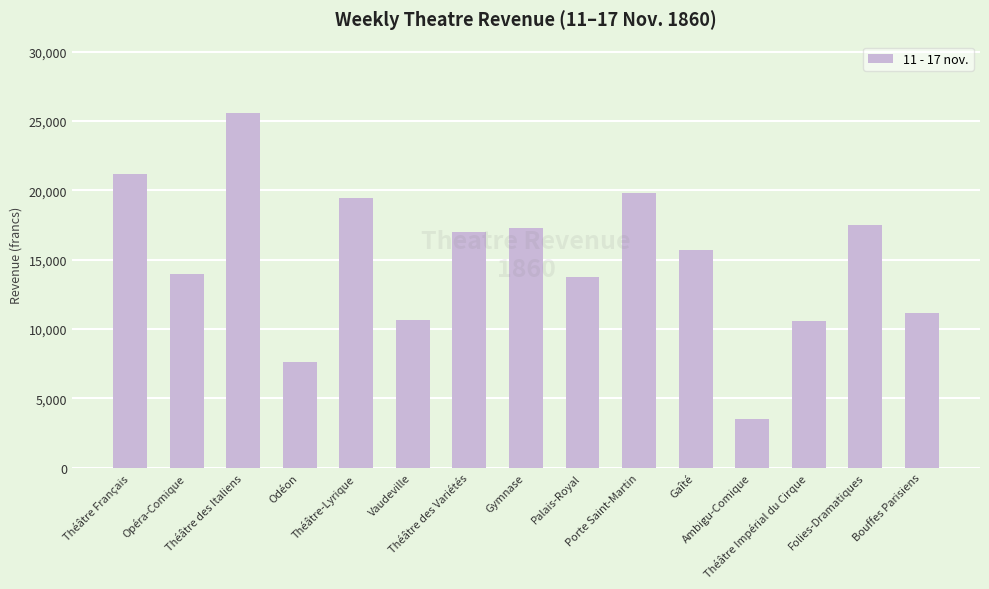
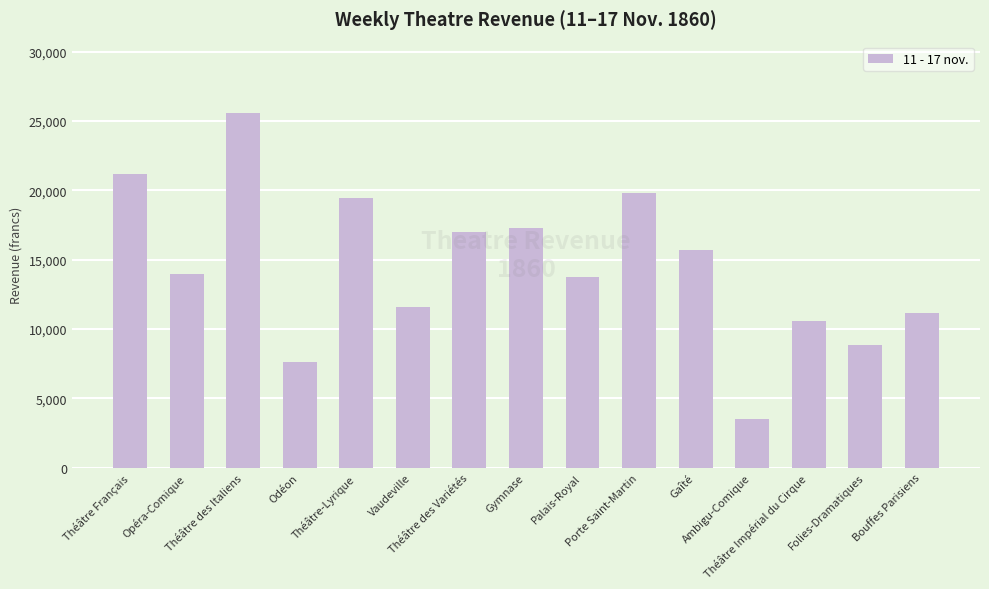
  {
    "Théâtre Français": "21,100",
    "Opéra-Comique": "14,000",
    "Théâtre des Italiens": "25,600",
    "Odéon": "7,600",
    "Théâtre-Lyrique": "19,400",
-   "Vaudeville": "10,600",
+   "Vaudeville": "11,600",
    "Théâtre des Variétés": "17,000",
    "Palais-Royal": "13,700",
    "Porte Saint-Martin": "19,800",
    "Gaîté": "15,700",
    "Ambigu-Comique": "3,500",
    "Théâtre Impérial du Cirque": "10,500",
-   "Folies-Dramatiques": "17,500",
+   "Folies-Dramatiques": "8,800",
    "Bouffes Parisiens": "11,200"
  }
